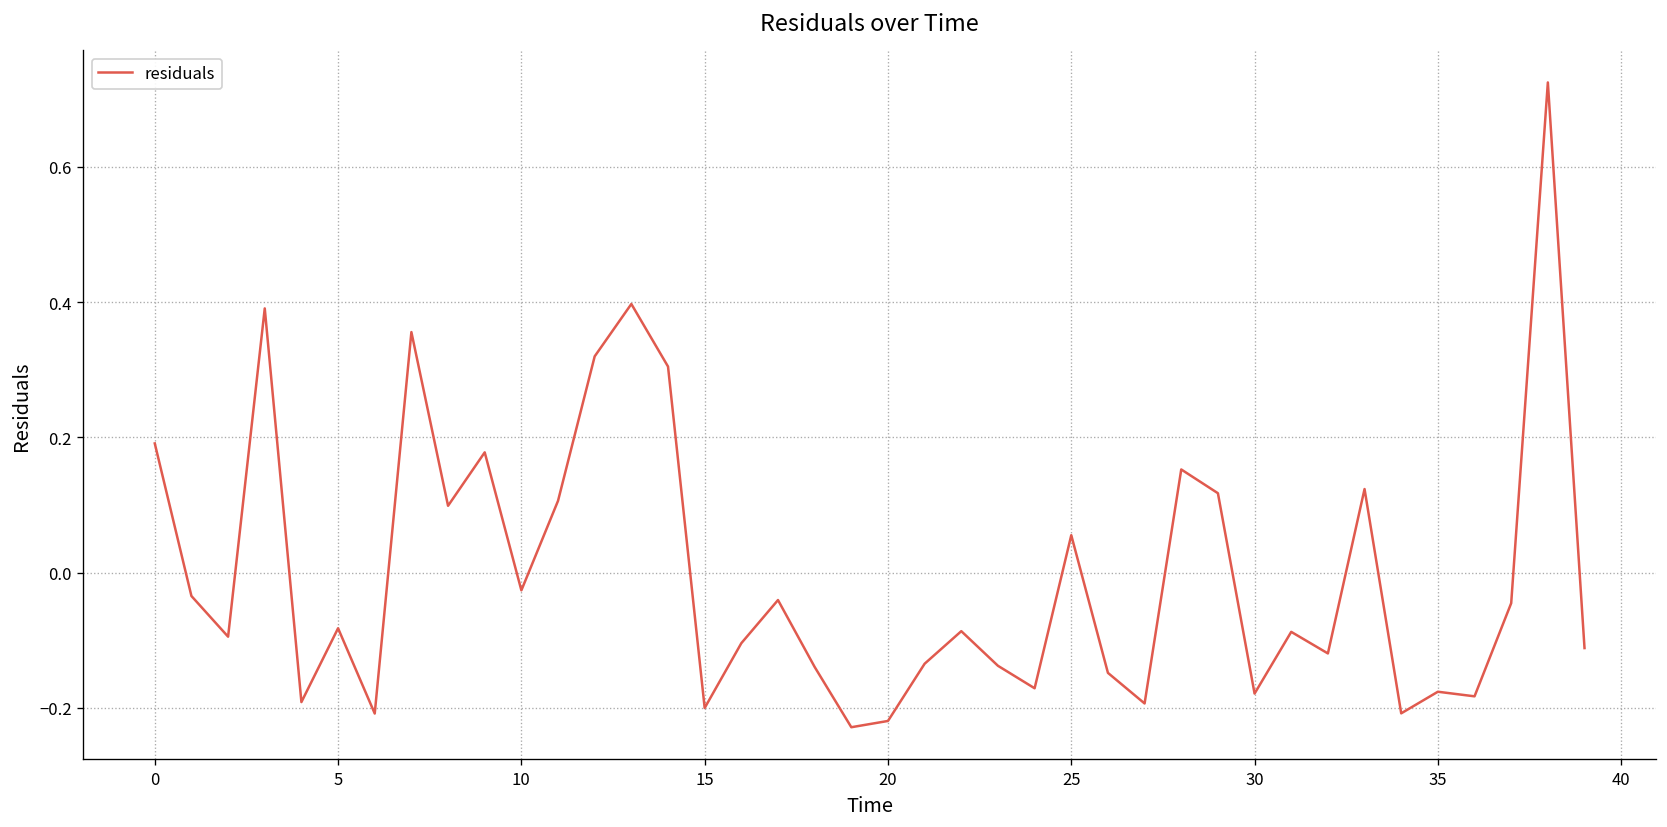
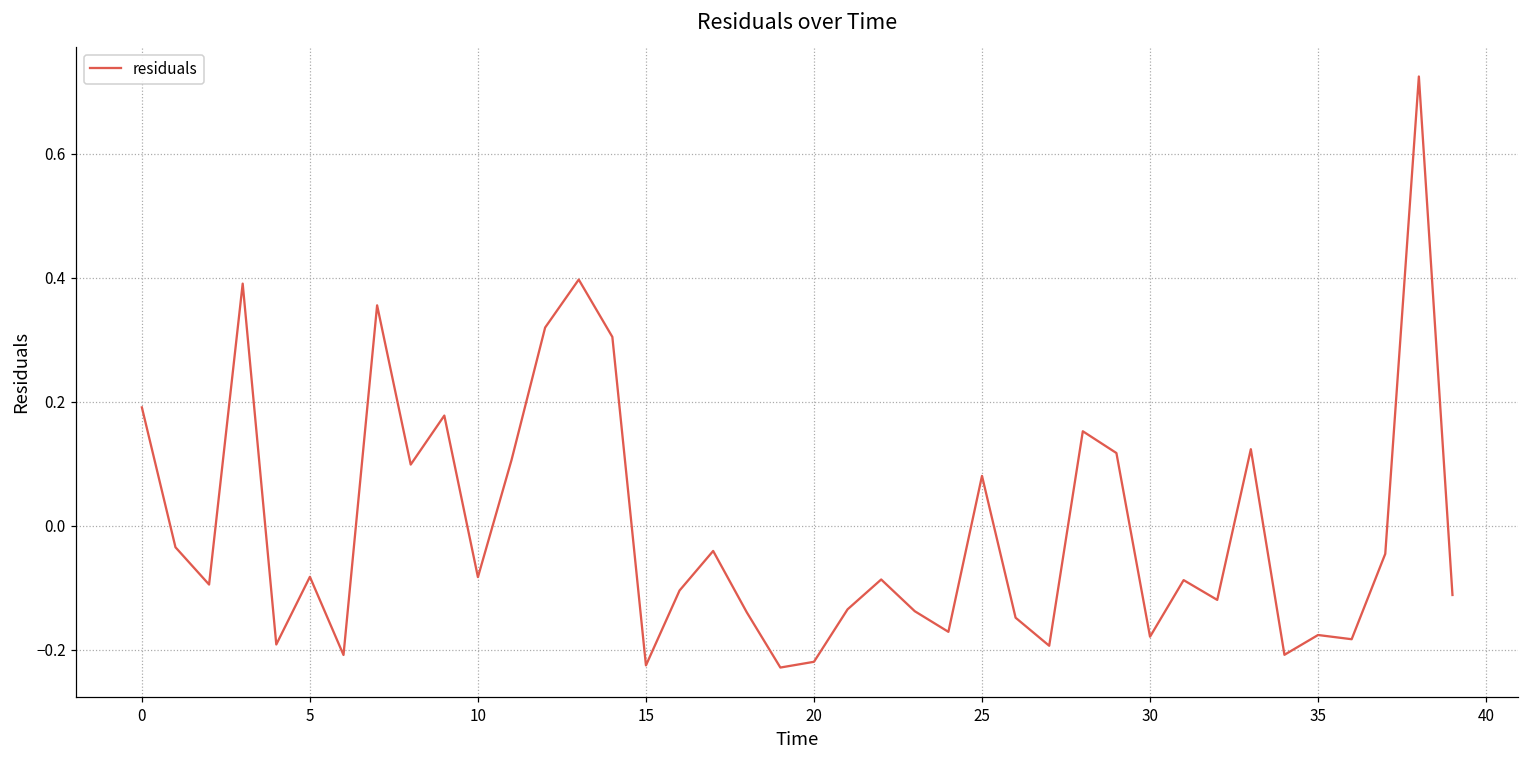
  {
    "0": 0.19,
    "5": -0.08,
-   "10": -0.03,
-   "15": -0.20,
+   "10": -0.08,
+   "15": -0.23,
    "20": -0.22,
-   "25": 0.06,
+   "25": 0.08,
    "30": -0.18,
    "35": -0.18
  }
